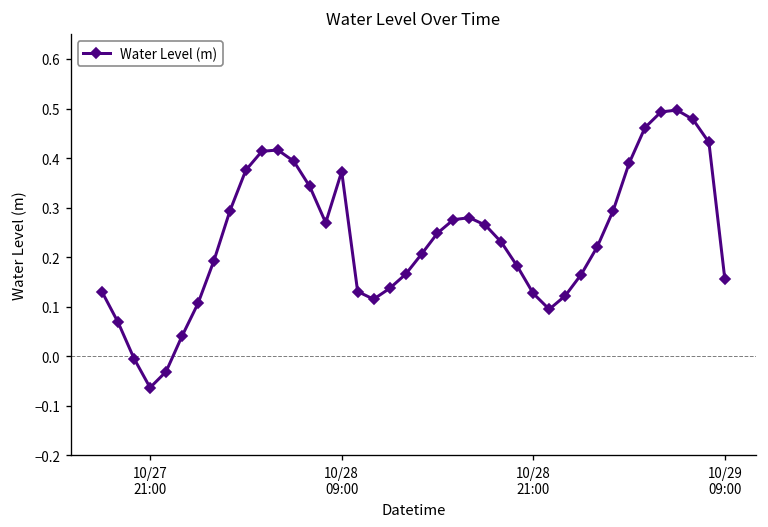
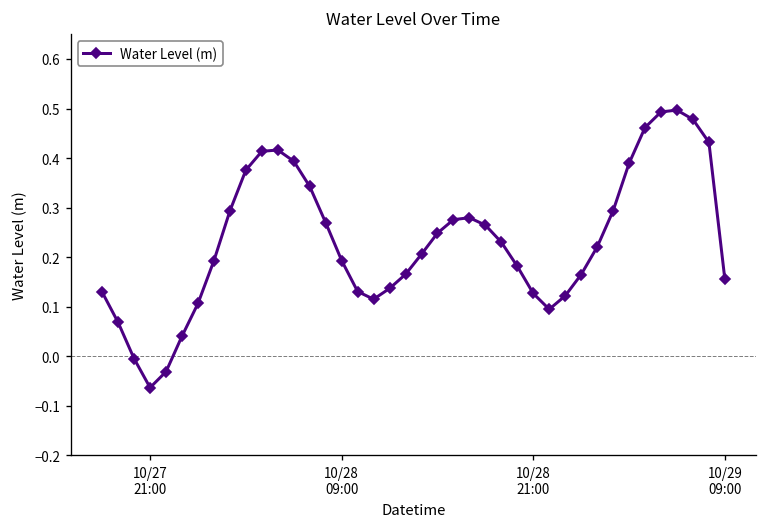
  {
    "10/27 21:00": -0.06,
-   "10/28 09:00": 0.37,
+   "10/28 09:00": 0.19,
    "10/28 21:00": 0.13,
    "10/29 09:00": 0.16
  }
